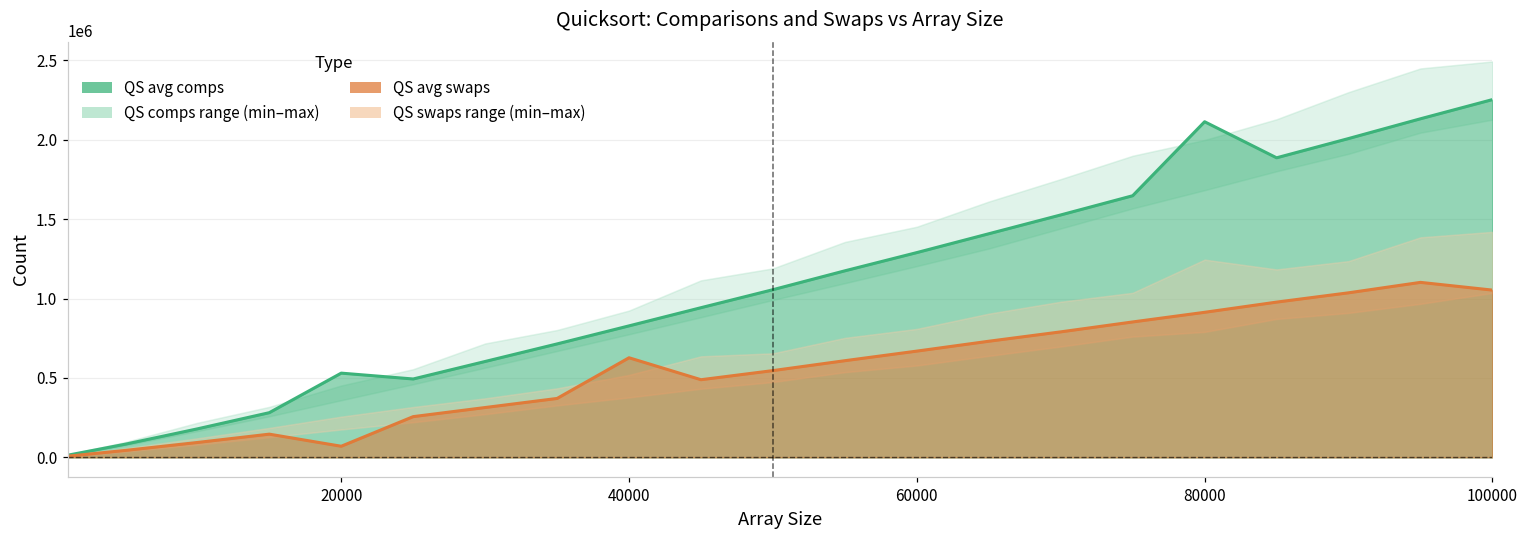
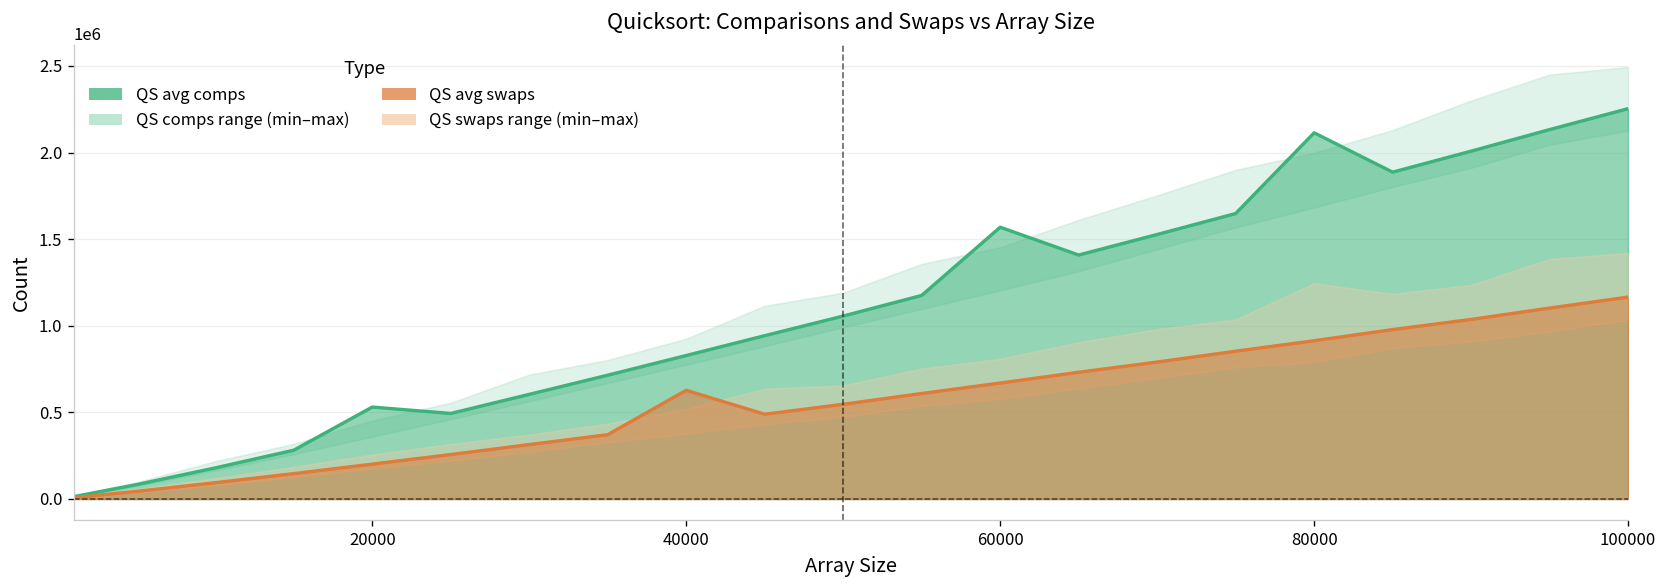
  {
    "QS avg comps": {
      "20000": 530000,
      "40000": 830000,
-     "60000": 1290000,
+     "60000": 1570000,
      "80000": 2110000,
      "100000": 2250000
    },
    "QS avg swaps": {
-     "20000": 70000,
+     "20000": 200000,
      "40000": 630000,
      "60000": 670000,
      "80000": 910000,
-     "100000": 1050000
+     "100000": 1170000
    }
  }
